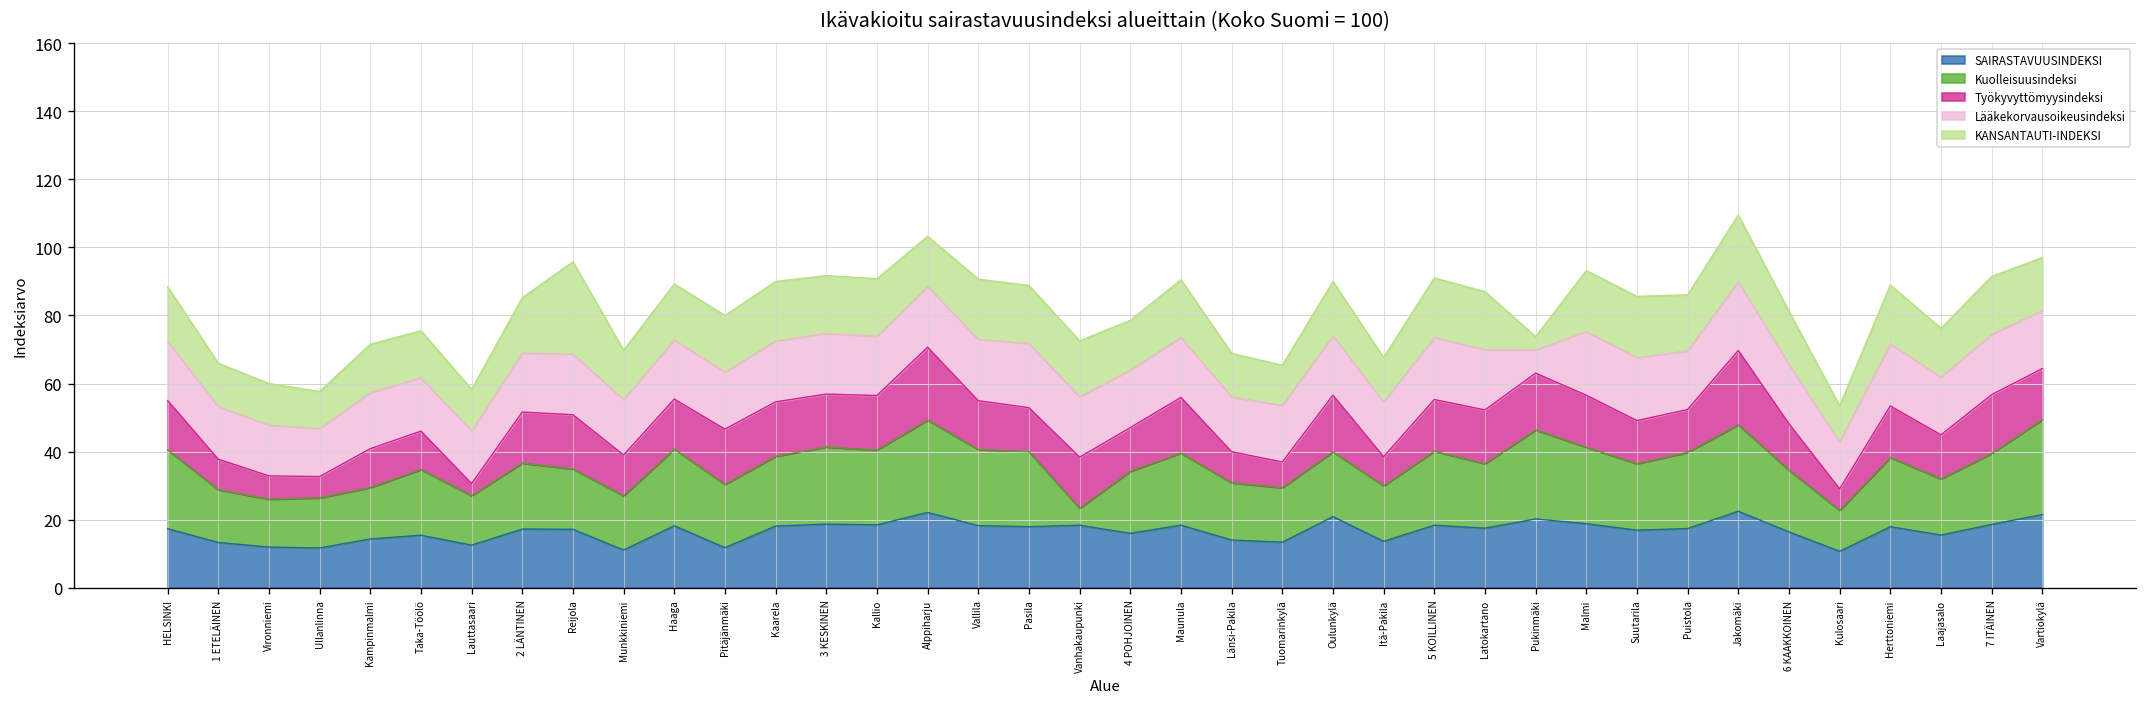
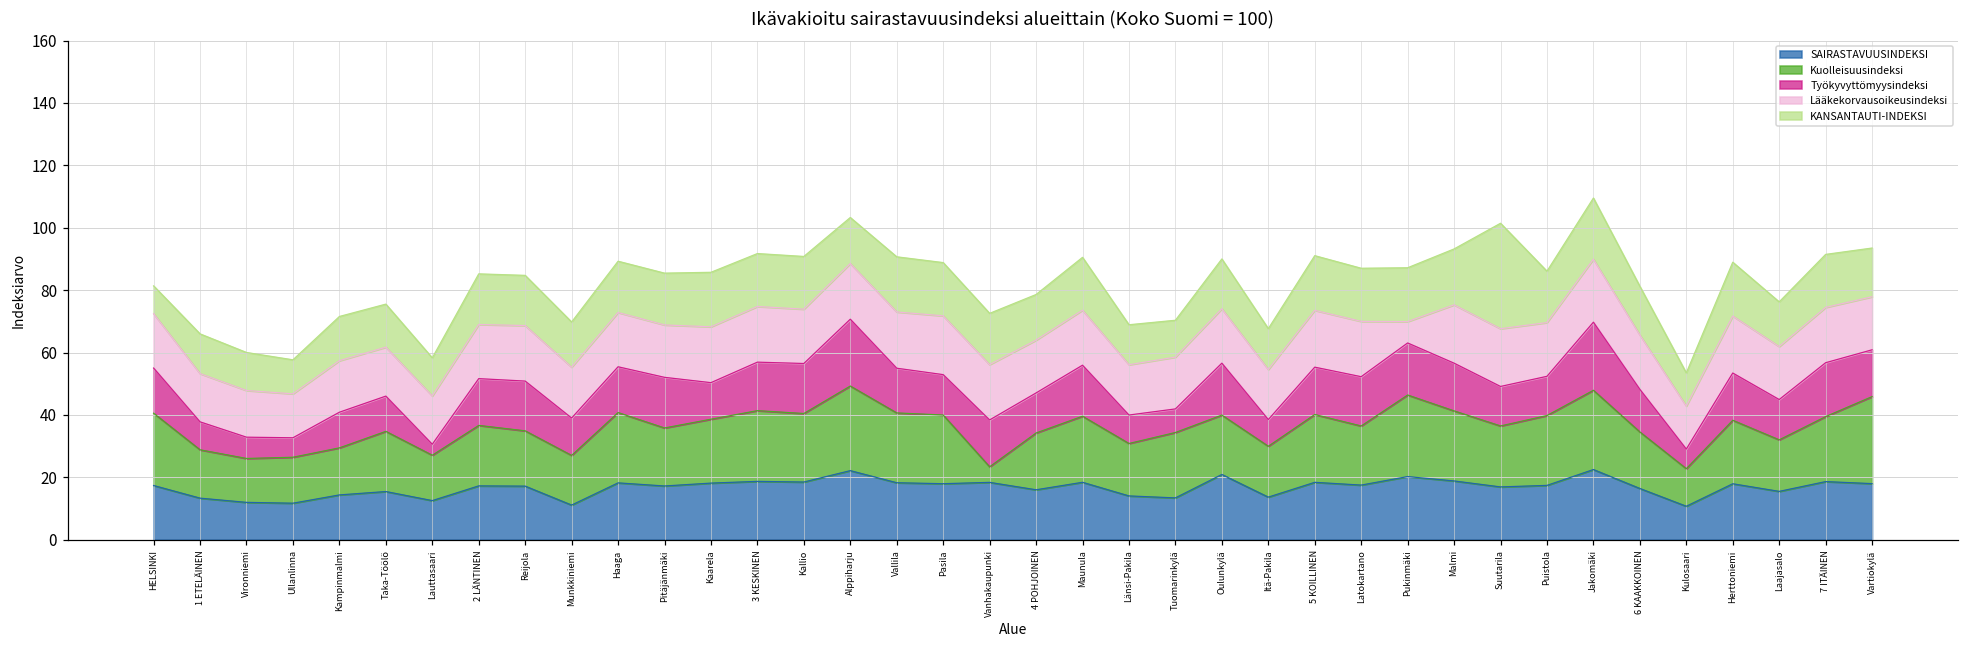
  {
    "SAIRASTAVUUSINDEKSI": {
      "HELSINKI": 17,
      "1 ETELÄINEN": 13,
      "Vironniemi": 12,
      "Ullanlinna": 12,
      "Kampinmalmi": 14,
      "Taka-Töölö": 15,
      "Lauttasaari": 13,
      "2 LÄNTINEN": 17,
      "Reijola": 17,
      "Munkkiniemi": 11,
      "Haaga": 18,
-     "Pitäjänmäki": 12,
+     "Pitäjänmäki": 17,
      "Kaarela": 18,
      "3 KESKINEN": 19,
      "Kallio": 18,
      "Alppiharju": 22,
      "Vallila": 18,
      "Pasila": 18,
      "Vanhakaupunki": 18,
      "4 POHJOINEN": 16,
      "Maunula": 18,
      "Länsi-Pakila": 14,
      "Tuomarinkylä": 13,
      "Oulunkylä": 21,
      "Itä-Pakila": 14,
      "5 KOILLINEN": 18,
      "Latokartano": 17,
      "Pukinmäki": 20,
      "Malmi": 19,
      "Suutarila": 17,
      "Puistola": 17,
      "Jakomäki": 22,
      "6 KAAKKOINEN": 16,
      "Kulosaari": 11,
      "Herttoniemi": 18,
      "Laajasalo": 15,
      "7 ITÄINEN": 19,
-     "Vartiokylä": 21
+     "Vartiokylä": 18
    },
    "Kuolleisuusindeksi": {
      "HELSINKI": 23,
      "1 ETELÄINEN": 15,
      "Vironniemi": 14,
      "Ullanlinna": 15,
      "Kampinmalmi": 15,
      "Taka-Töölö": 19,
      "Lauttasaari": 15,
      "2 LÄNTINEN": 19,
      "Reijola": 18,
      "Munkkiniemi": 16,
      "Haaga": 23,
      "Pitäjänmäki": 19,
      "Kaarela": 20,
      "3 KESKINEN": 23,
      "Kallio": 22,
      "Alppiharju": 27,
      "Vallila": 22,
      "Pasila": 22,
      "Vanhakaupunki": 5,
      "4 POHJOINEN": 18,
      "Maunula": 21,
      "Länsi-Pakila": 17,
-     "Tuomarinkylä": 16,
+     "Tuomarinkylä": 21,
      "Oulunkylä": 19,
      "Itä-Pakila": 16,
      "5 KOILLINEN": 22,
      "Latokartano": 19,
      "Pukinmäki": 26,
      "Malmi": 22,
      "Suutarila": 20,
      "Puistola": 22,
      "Jakomäki": 25,
      "6 KAAKKOINEN": 18,
      "Kulosaari": 12,
      "Herttoniemi": 20,
      "Laajasalo": 17,
      "7 ITÄINEN": 21,
      "Vartiokylä": 28
    },
    "Työkyvyttömyysindeksi": {
      "HELSINKI": 14,
      "1 ETELÄINEN": 9,
      "Vironniemi": 7,
      "Ullanlinna": 6,
      "Kampinmalmi": 11,
      "Taka-Töölö": 11,
      "Lauttasaari": 4,
      "2 LÄNTINEN": 15,
      "Reijola": 16,
      "Munkkiniemi": 12,
      "Haaga": 15,
      "Pitäjänmäki": 16,
-     "Kaarela": 16,
+     "Kaarela": 12,
      "3 KESKINEN": 16,
      "Kallio": 16,
      "Alppiharju": 21,
      "Vallila": 14,
      "Pasila": 13,
      "Vanhakaupunki": 15,
      "4 POHJOINEN": 13,
      "Maunula": 16,
      "Länsi-Pakila": 9,
      "Tuomarinkylä": 8,
      "Oulunkylä": 17,
      "Itä-Pakila": 9,
      "5 KOILLINEN": 15,
      "Latokartano": 16,
      "Pukinmäki": 17,
      "Malmi": 15,
      "Suutarila": 13,
      "Puistola": 13,
      "Jakomäki": 22,
      "6 KAAKKOINEN": 14,
      "Kulosaari": 6,
      "Herttoniemi": 15,
      "Laajasalo": 13,
      "7 ITÄINEN": 17,
      "Vartiokylä": 15
    },
    "Lääkekorvausoikeusindeksi": {
      "HELSINKI": 17,
      "1 ETELÄINEN": 15,
      "Vironniemi": 15,
      "Ullanlinna": 14,
      "Kampinmalmi": 17,
      "Taka-Töölö": 16,
      "Lauttasaari": 15,
      "2 LÄNTINEN": 17,
      "Reijola": 18,
      "Munkkiniemi": 16,
      "Haaga": 17,
      "Pitäjänmäki": 17,
      "Kaarela": 18,
      "3 KESKINEN": 18,
      "Kallio": 17,
      "Alppiharju": 18,
      "Vallila": 18,
      "Pasila": 19,
      "Vanhakaupunki": 18,
      "4 POHJOINEN": 17,
      "Maunula": 18,
      "Länsi-Pakila": 16,
      "Tuomarinkylä": 17,
      "Oulunkylä": 17,
      "Itä-Pakila": 16,
      "5 KOILLINEN": 18,
      "Latokartano": 18,
      "Pukinmäki": 7,
      "Malmi": 19,
      "Suutarila": 19,
      "Puistola": 17,
      "Jakomäki": 20,
      "6 KAAKKOINEN": 17,
      "Kulosaari": 14,
      "Herttoniemi": 18,
      "Laajasalo": 17,
      "7 ITÄINEN": 18,
      "Vartiokylä": 17
    },
    "KANSANTAUTI-INDEKSI": {
-     "HELSINKI": 16,
+     "HELSINKI": 9,
      "1 ETELÄINEN": 13,
      "Vironniemi": 12,
      "Ullanlinna": 11,
      "Kampinmalmi": 14,
      "Taka-Töölö": 14,
      "Lauttasaari": 12,
      "2 LÄNTINEN": 16,
-     "Reijola": 27,
+     "Reijola": 16,
      "Munkkiniemi": 14,
      "Haaga": 16,
      "Pitäjänmäki": 17,
      "Kaarela": 17,
      "3 KESKINEN": 17,
      "Kallio": 17,
      "Alppiharju": 15,
      "Vallila": 18,
      "Pasila": 17,
      "Vanhakaupunki": 16,
      "4 POHJOINEN": 15,
      "Maunula": 17,
      "Länsi-Pakila": 13,
      "Tuomarinkylä": 12,
      "Oulunkylä": 16,
      "Itä-Pakila": 13,
      "5 KOILLINEN": 18,
      "Latokartano": 17,
-     "Pukinmäki": 4,
+     "Pukinmäki": 17,
      "Malmi": 18,
-     "Suutarila": 18,
+     "Suutarila": 34,
      "Puistola": 16,
      "Jakomäki": 20,
      "6 KAAKKOINEN": 16,
      "Kulosaari": 11,
      "Herttoniemi": 17,
      "Laajasalo": 14,
      "7 ITÄINEN": 17,
      "Vartiokylä": 16
    }
  }
